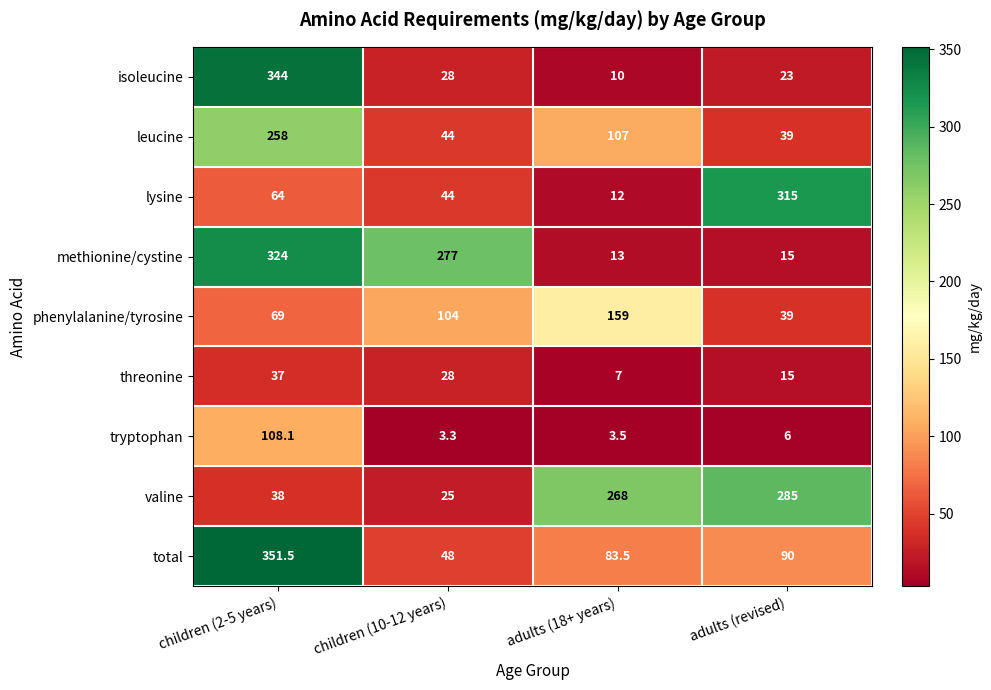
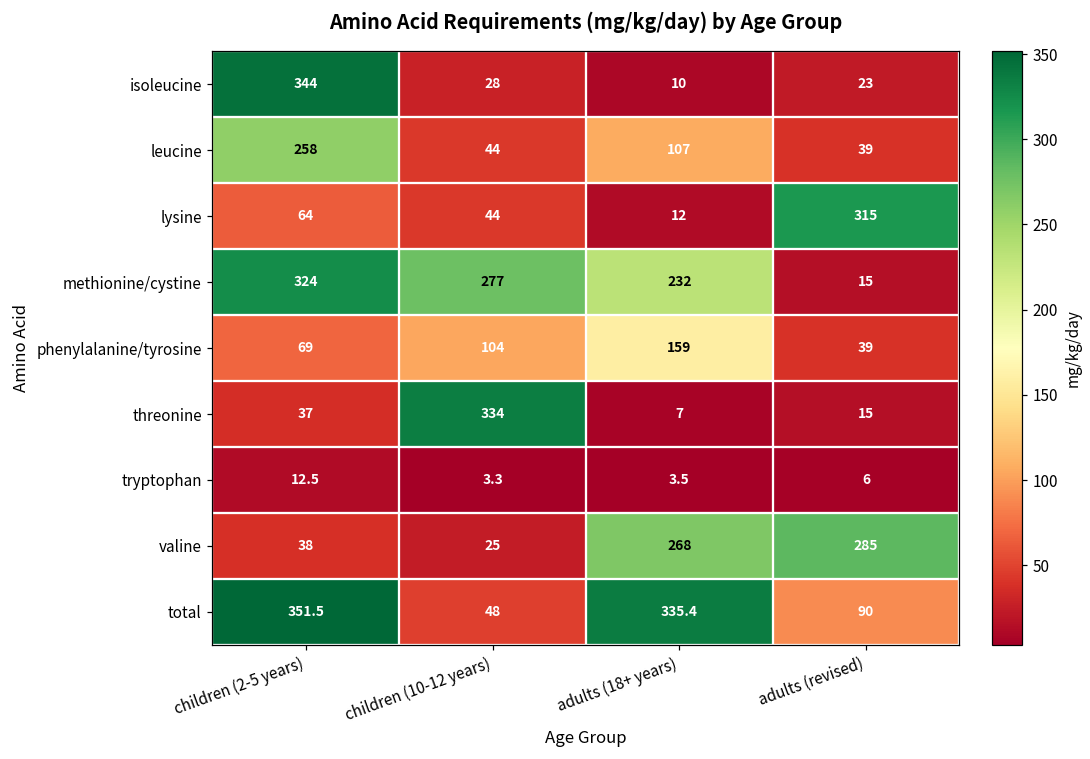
  {
    "isoleucine": {
      "children (2-5 years)": 344,
      "children (10-12 years)": 28,
      "adults (18+ years)": 10,
      "adults (revised)": 23
    },
    "leucine": {
      "children (2-5 years)": 258,
      "children (10-12 years)": 44,
      "adults (18+ years)": 107,
      "adults (revised)": 39
    },
    "lysine": {
      "children (2-5 years)": 64,
      "children (10-12 years)": 44,
      "adults (18+ years)": 12,
      "adults (revised)": 315
    },
    "methionine/cystine": {
      "children (2-5 years)": 324,
      "children (10-12 years)": 277,
-     "adults (18+ years)": 13,
+     "adults (18+ years)": 232,
      "adults (revised)": 15
    },
    "phenylalanine/tyrosine": {
      "children (2-5 years)": 69,
      "children (10-12 years)": 104,
      "adults (18+ years)": 159,
      "adults (revised)": 39
    },
    "threonine": {
      "children (2-5 years)": 37,
-     "children (10-12 years)": 28,
+     "children (10-12 years)": 334,
      "adults (18+ years)": 7,
      "adults (revised)": 15
    },
    "tryptophan": {
-     "children (2-5 years)": 108.1,
+     "children (2-5 years)": 12.5,
      "children (10-12 years)": 3.3,
      "adults (18+ years)": 3.5,
      "adults (revised)": 6
    },
    "valine": {
      "children (2-5 years)": 38,
      "children (10-12 years)": 25,
      "adults (18+ years)": 268,
      "adults (revised)": 285
    },
    "total": {
      "children (2-5 years)": 351.5,
      "children (10-12 years)": 48,
-     "adults (18+ years)": 83.5,
+     "adults (18+ years)": 335.4,
      "adults (revised)": 90
    }
  }
